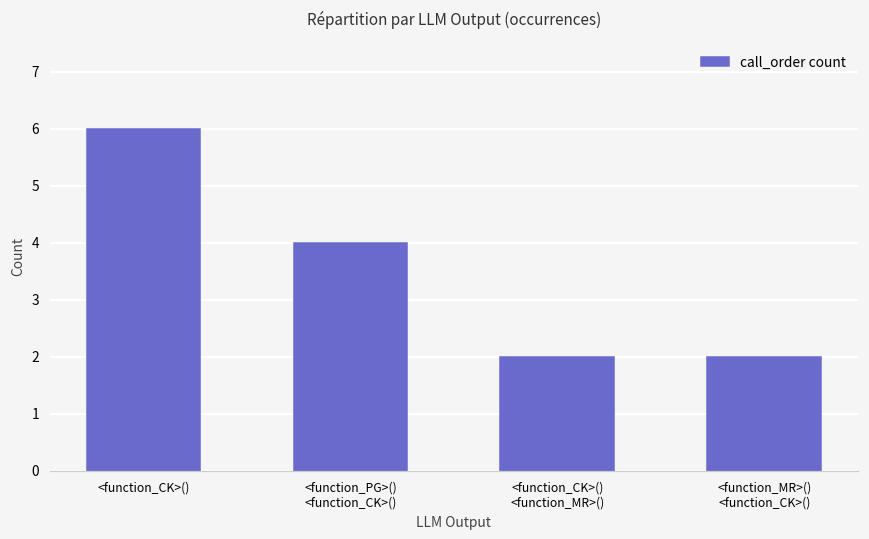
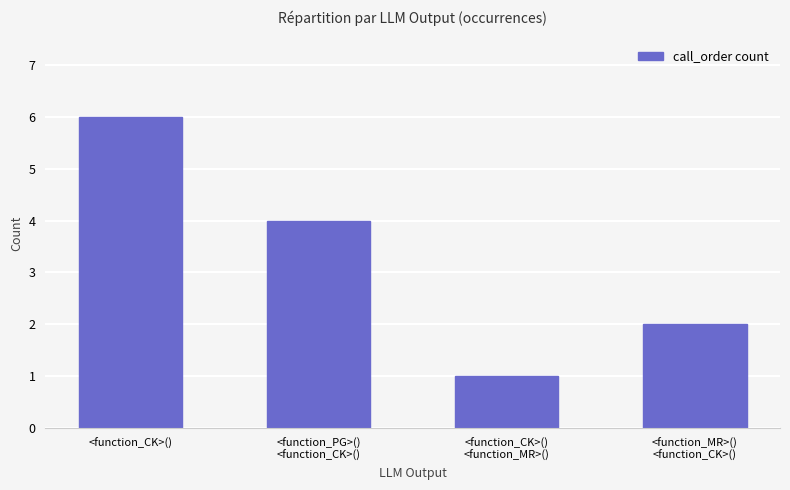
  {
    "<function_CK>()": 6,
    "<function_PG>() <function_CK>()": 4,
-   "<function_CK>() <function_MR>()": 2,
+   "<function_CK>() <function_MR>()": 1,
    "<function_MR>() <function_CK>()": 2
  }
